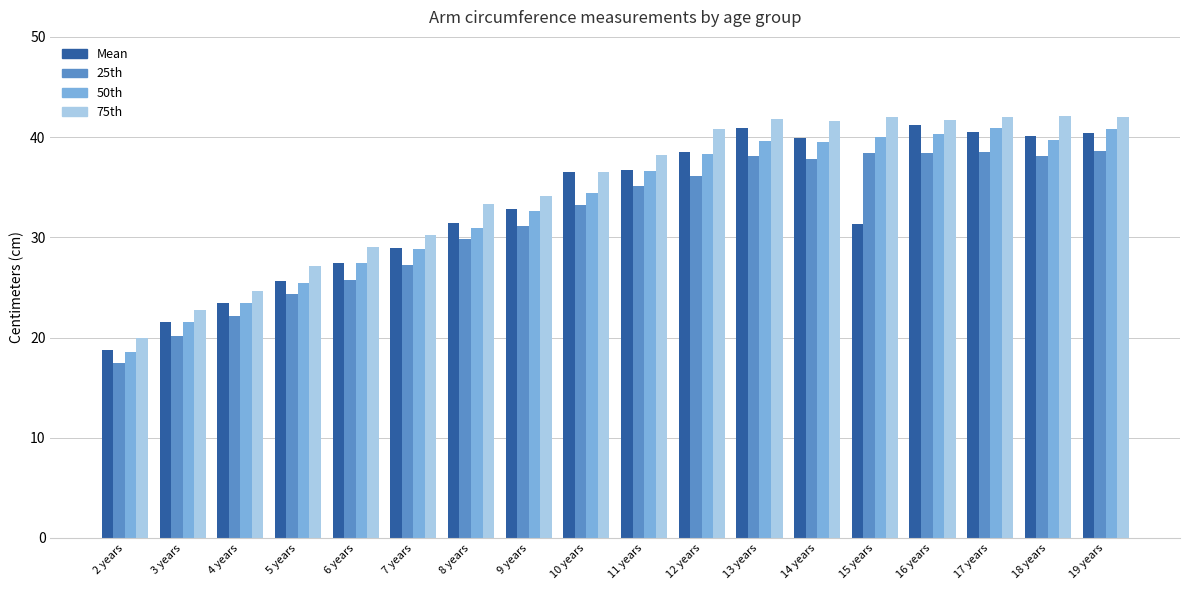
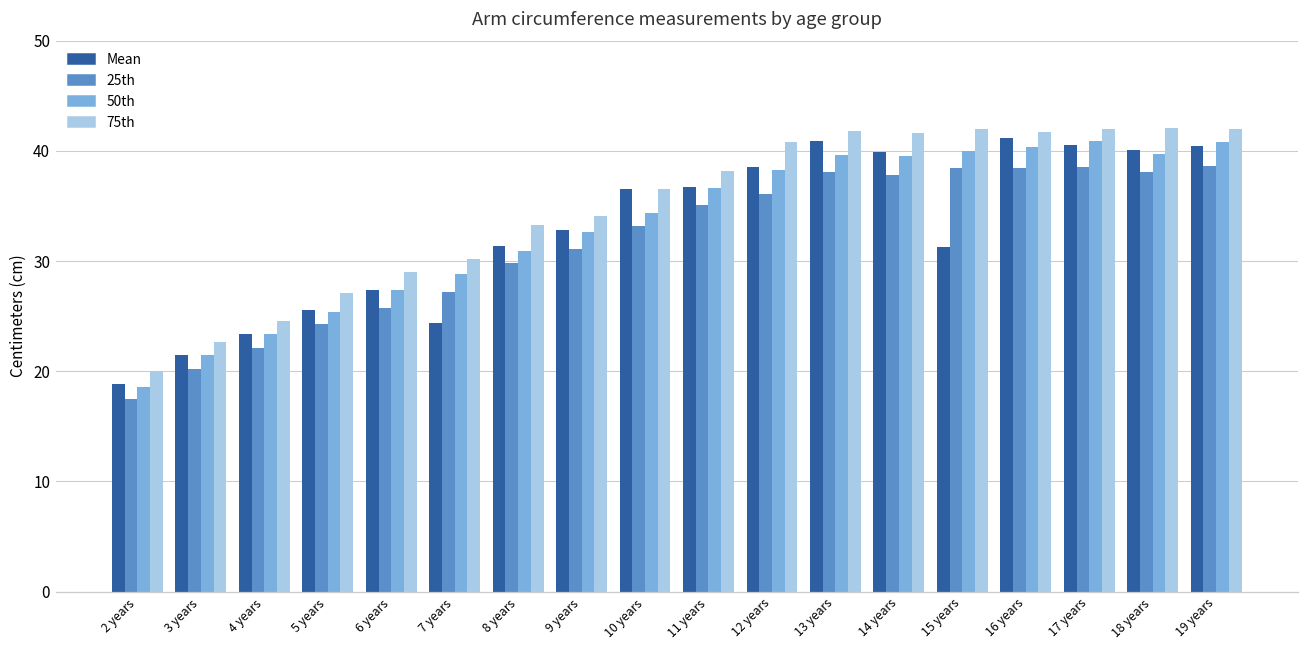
  {
    "Mean": {
      "2 years": 18.8,
      "3 years": 21.5,
      "4 years": 23.4,
      "5 years": 25.6,
      "6 years": 27.4,
-     "7 years": 28.9,
+     "7 years": 24.4,
      "8 years": 31.4,
      "9 years": 32.8,
      "10 years": 36.5,
      "11 years": 36.7,
      "12 years": 38.5,
      "13 years": 40.9,
      "14 years": 39.9,
      "15 years": 31.3,
      "16 years": 41.2,
      "17 years": 40.5,
      "18 years": 40.1,
      "19 years": 40.4
    }
  }
